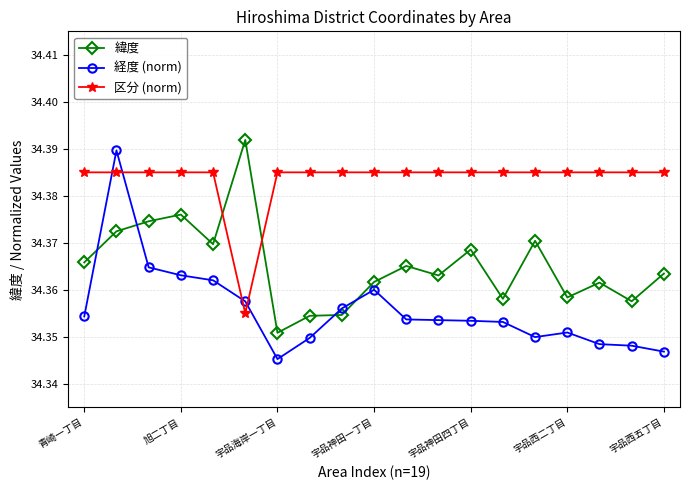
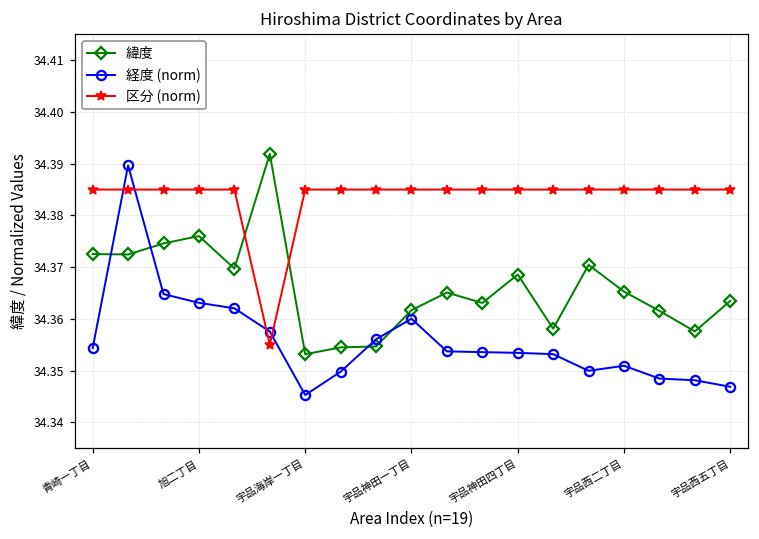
  {
    "緯度": {
-     "青崎一丁目": 34.366,
+     "青崎一丁目": 34.373,
      "旭二丁目": 34.376,
-     "宇品海岸一丁目": 34.351,
+     "宇品海岸一丁目": 34.353,
      "宇品神田一丁目": 34.362,
      "宇品神田四丁目": 34.369,
-     "宇品西二丁目": 34.358,
+     "宇品西二丁目": 34.365,
      "宇品西五丁目": 34.363
    },
    "経度 (norm)": {
      "青崎一丁目": 34.354,
      "旭二丁目": 34.363,
      "宇品海岸一丁目": 34.345,
      "宇品神田一丁目": 34.360,
      "宇品神田四丁目": 34.353,
      "宇品西二丁目": 34.351,
      "宇品西五丁目": 34.347
    },
    "区分 (norm)": {
      "青崎一丁目": 34.385,
      "旭二丁目": 34.385,
      "宇品海岸一丁目": 34.385,
      "宇品神田一丁目": 34.385,
      "宇品神田四丁目": 34.385,
      "宇品西二丁目": 34.385,
      "宇品西五丁目": 34.385
    }
  }
